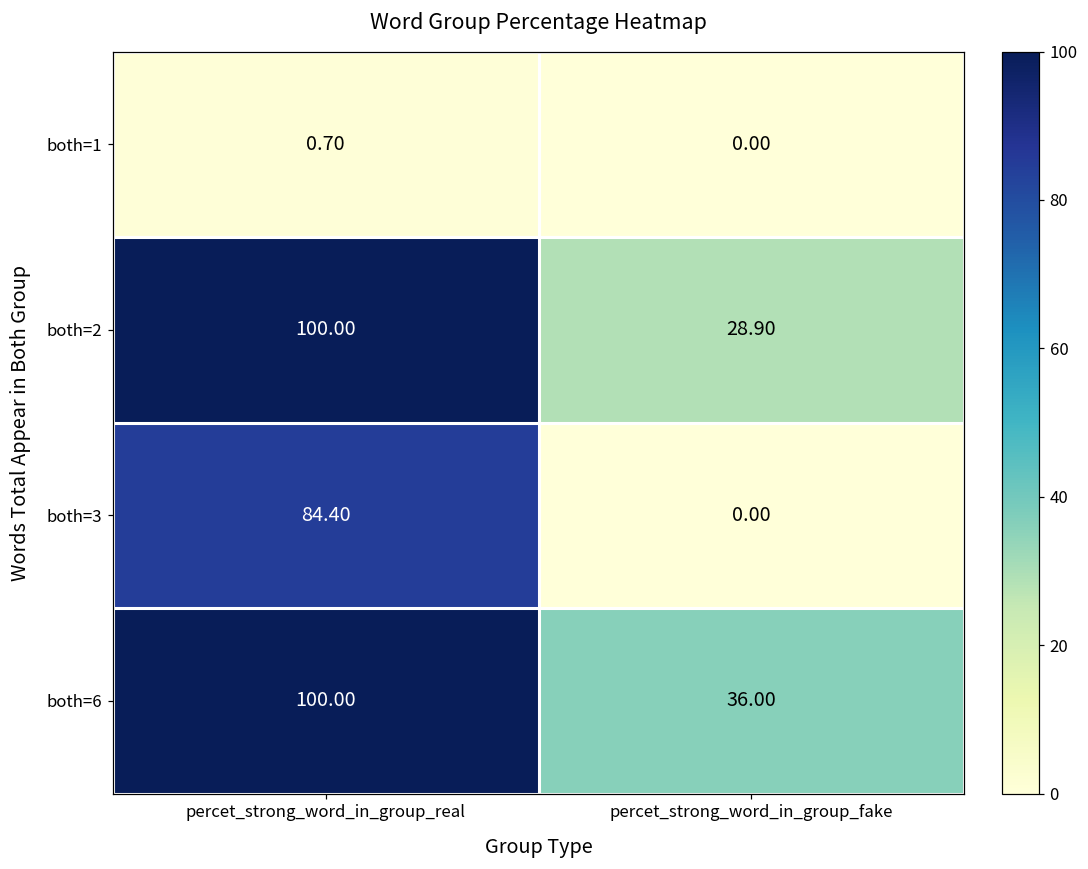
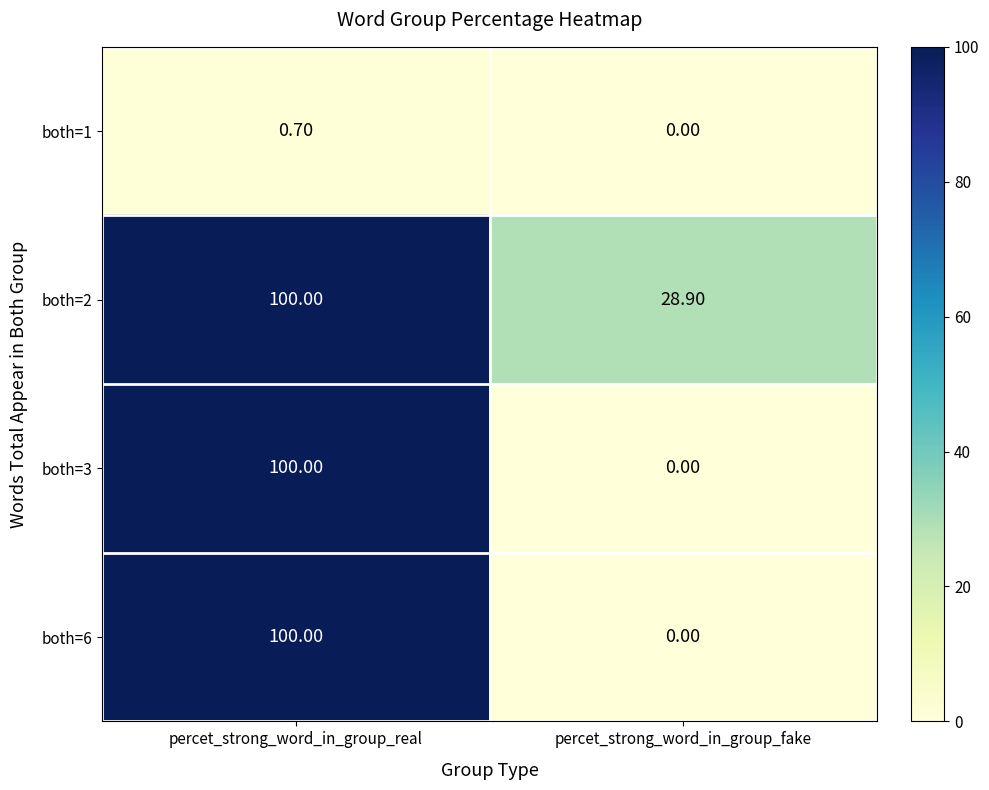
  {
    "both=1": {
      "percet_strong_word_in_group_real": 0.70,
      "percet_strong_word_in_group_fake": 0.00
    },
    "both=2": {
      "percet_strong_word_in_group_real": 100.00,
      "percet_strong_word_in_group_fake": 28.90
    },
    "both=3": {
-     "percet_strong_word_in_group_real": 84.40,
+     "percet_strong_word_in_group_real": 100.00,
      "percet_strong_word_in_group_fake": 0.00
    },
    "both=6": {
      "percet_strong_word_in_group_real": 100.00,
-     "percet_strong_word_in_group_fake": 36.00
+     "percet_strong_word_in_group_fake": 0.00
    }
  }
